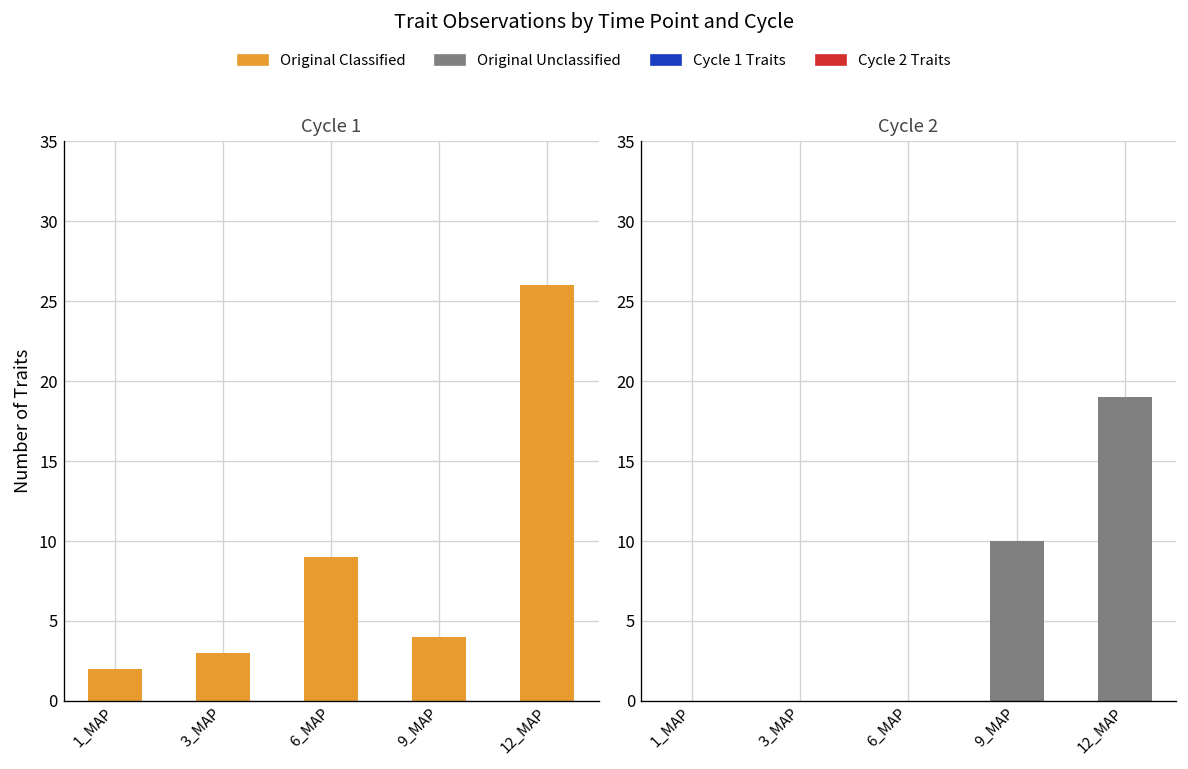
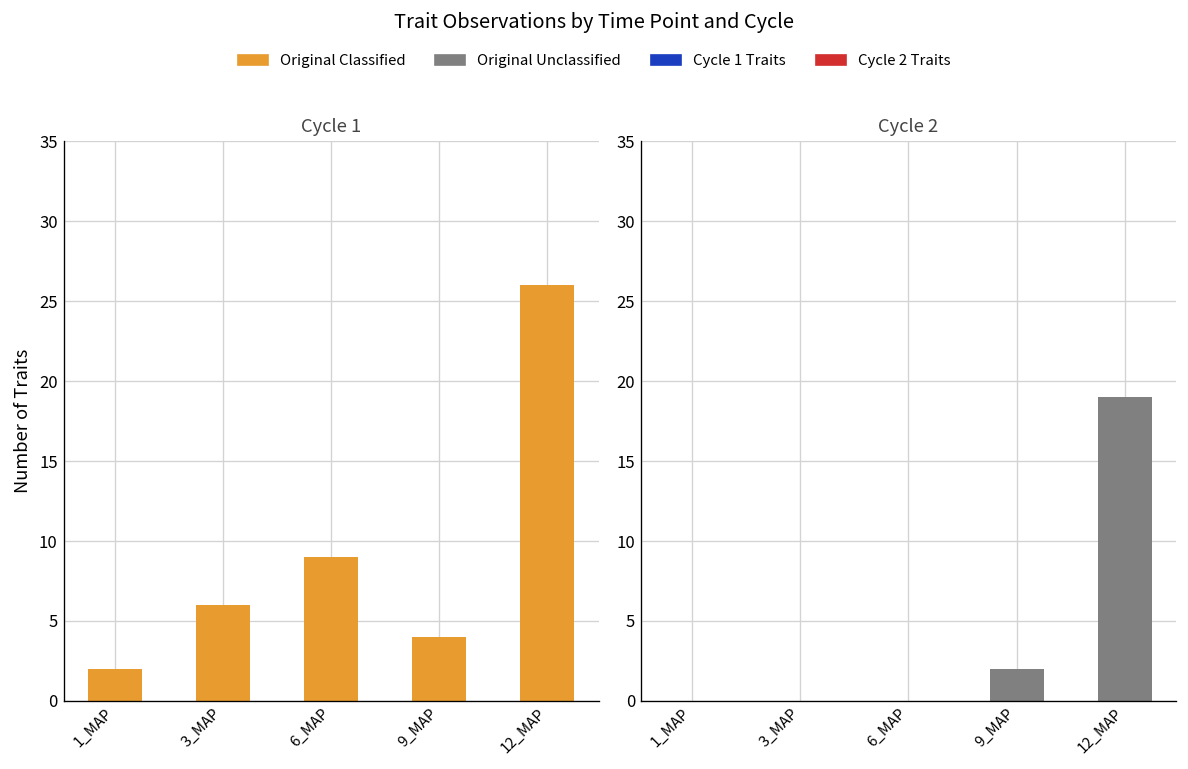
  {
    "Cycle 1": {
      "1_MAP": 2,
-     "3_MAP": 3,
+     "3_MAP": 6,
      "6_MAP": 9,
      "9_MAP": 4,
      "12_MAP": 26
    },
    "Cycle 2": {
      "1_MAP": 0,
      "3_MAP": 0,
      "6_MAP": 0,
-     "9_MAP": 10,
+     "9_MAP": 2,
      "12_MAP": 19
    }
  }
